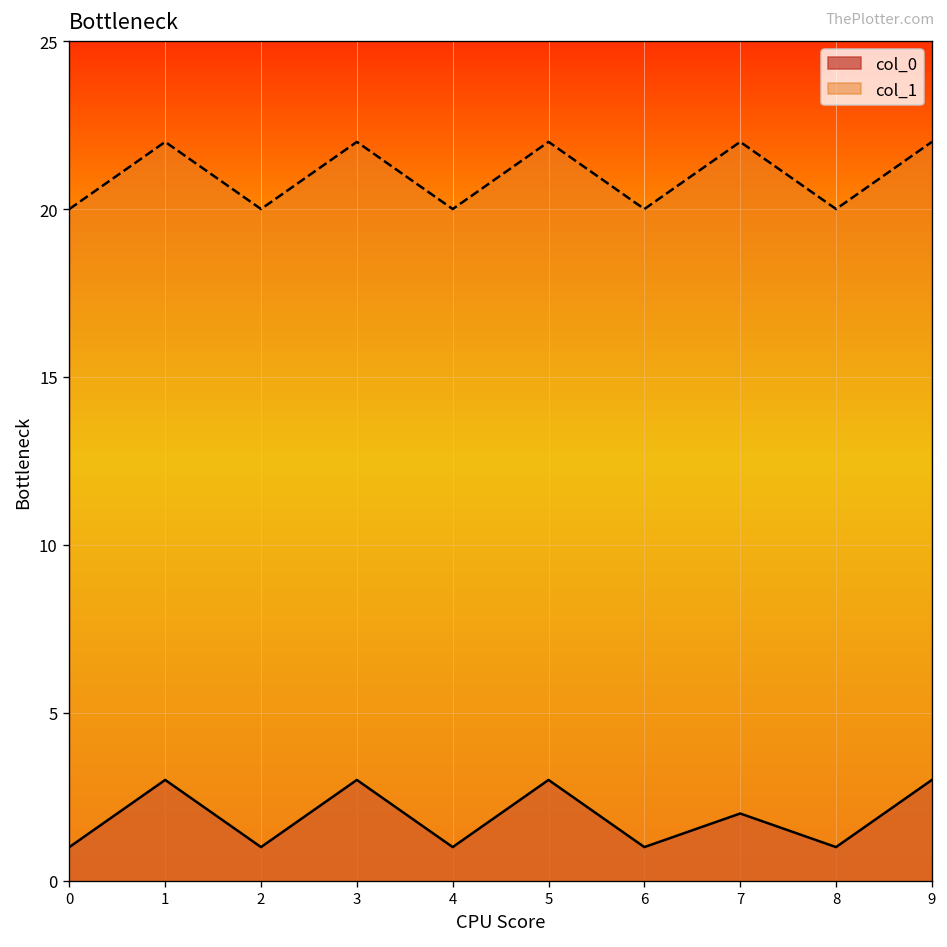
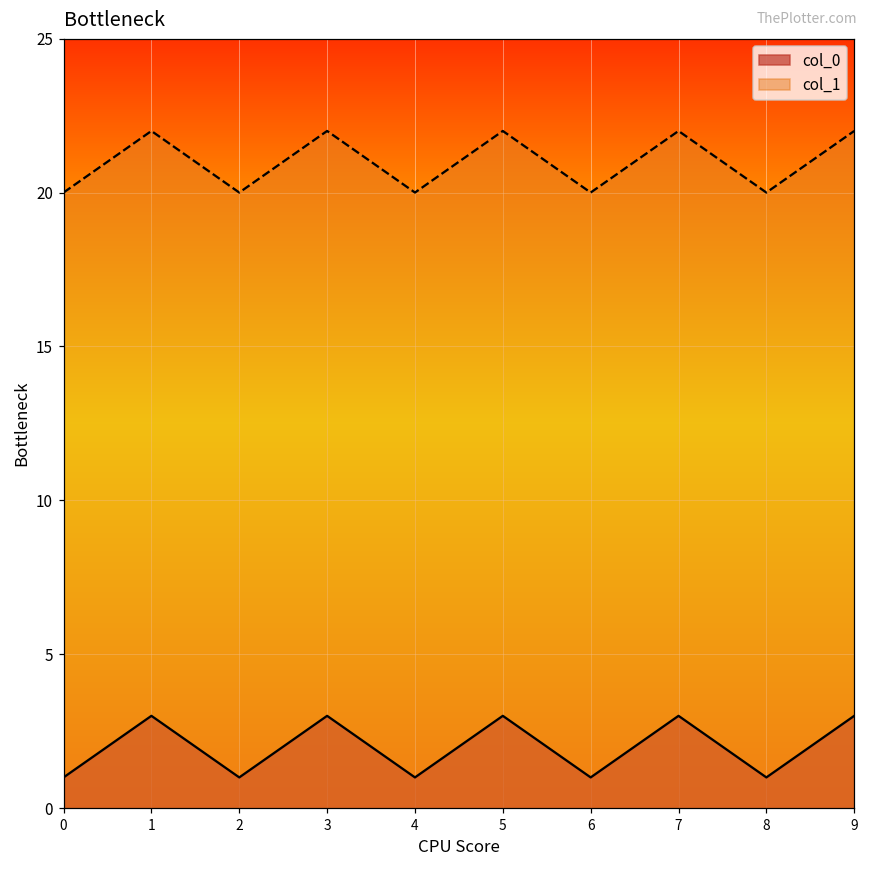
  {
    "col_0": {
      "0": 1,
      "1": 3,
      "2": 1,
      "3": 3,
      "4": 1,
      "5": 3,
      "6": 1,
-     "7": 2,
+     "7": 3,
      "8": 1,
      "9": 3
    },
    "col_1": {
      "0": 20,
      "1": 22,
      "2": 20,
      "3": 22,
      "4": 20,
      "5": 22,
      "6": 20,
      "7": 22,
      "8": 20,
      "9": 22
    }
  }
